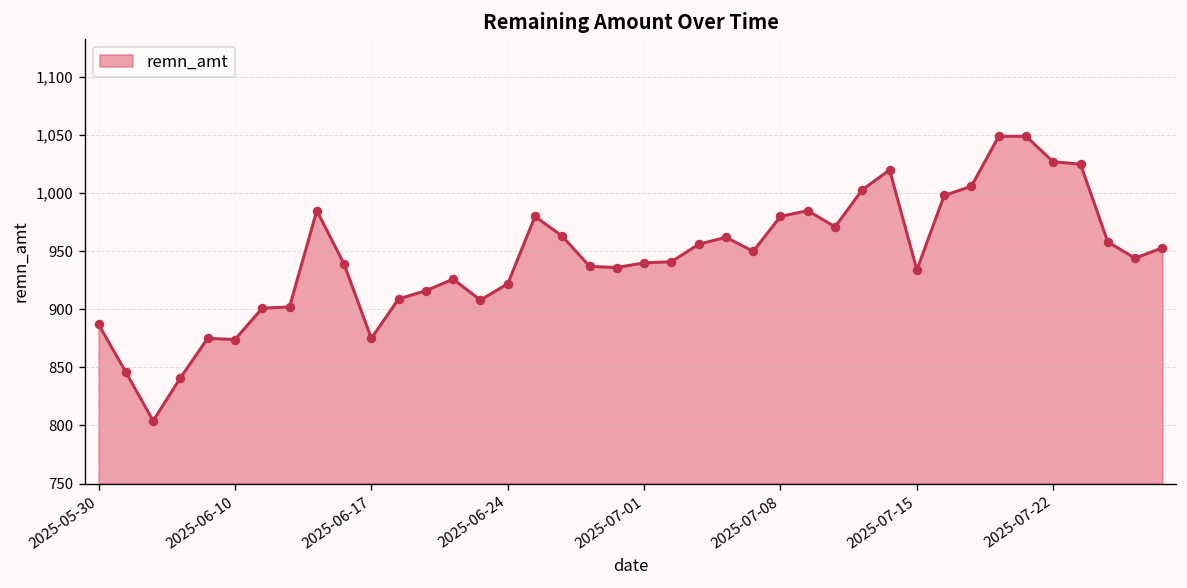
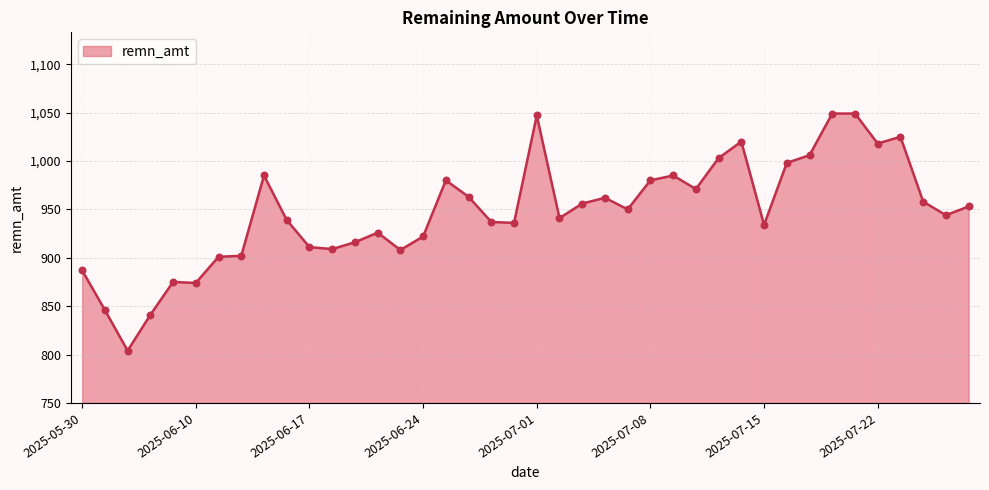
  {
    "2025-05-30": "890",
    "2025-06-10": "870",
-   "2025-06-17": "880",
+   "2025-06-17": "910",
    "2025-06-24": "920",
-   "2025-07-01": "940",
+   "2025-07-01": "1,050",
    "2025-07-08": "980",
    "2025-07-15": "930",
-   "2025-07-22": "1,030"
+   "2025-07-22": "1,020"
  }
